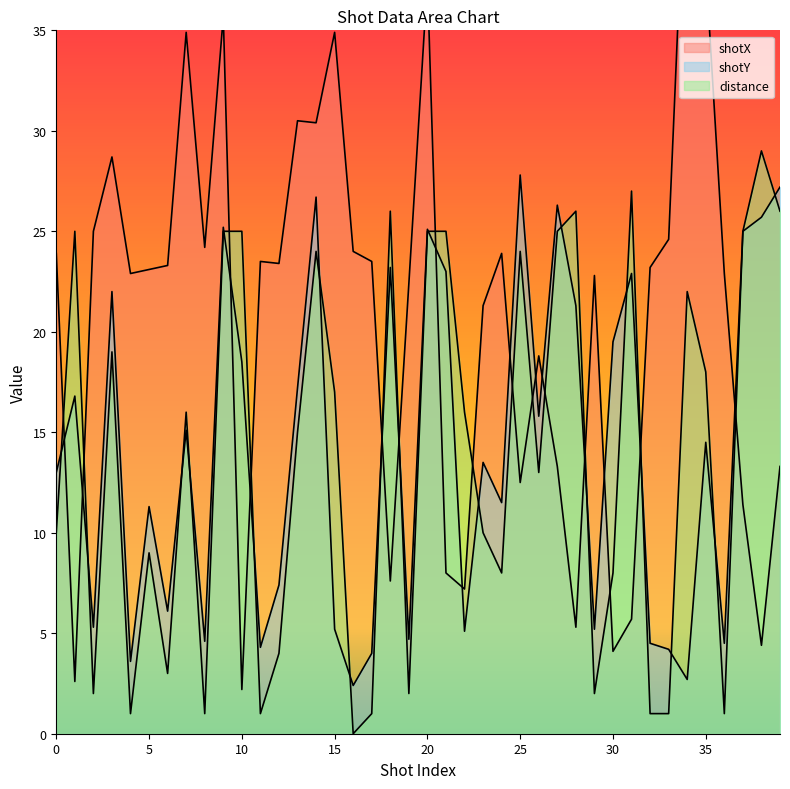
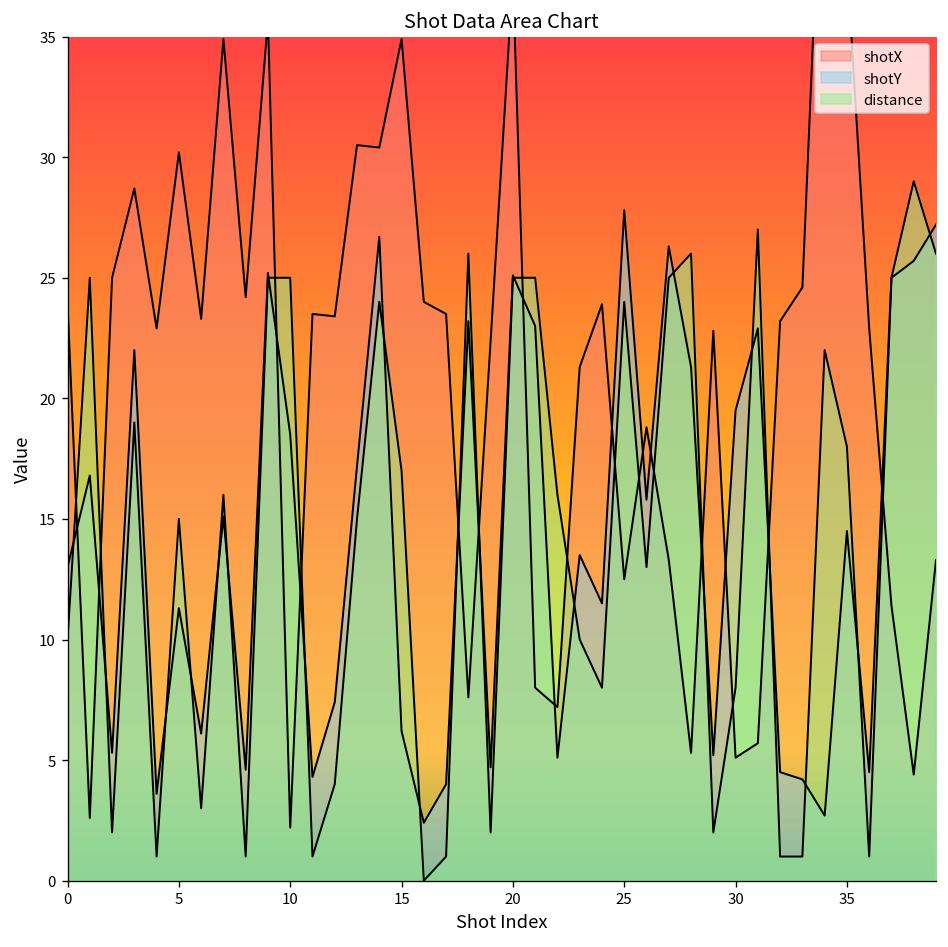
  {
    "shotX": {
      "0": 23.9,
-     "5": 23.1,
+     "5": 30.2,
      "10": 2.2,
      "15": 34.9,
      "25": 12.5,
-     "30": 4.1
+     "30": 5.1
    },
    "shotY": {
      "0": 13.0,
      "5": 11.3,
      "10": 18.5,
-     "15": 5.2,
+     "15": 6.2,
      "25": 27.8,
      "30": 19.5,
      "35": 14.5
    },
    "distance": {
      "0": 10,
-     "5": 9,
+     "5": 15,
      "10": 25,
      "15": 17,
      "25": 24,
      "30": 8,
      "35": 18
    }
  }
